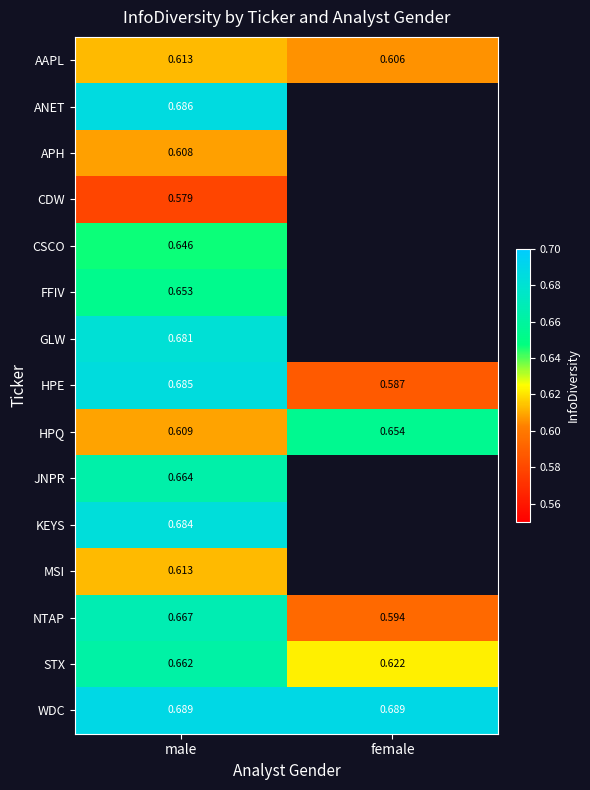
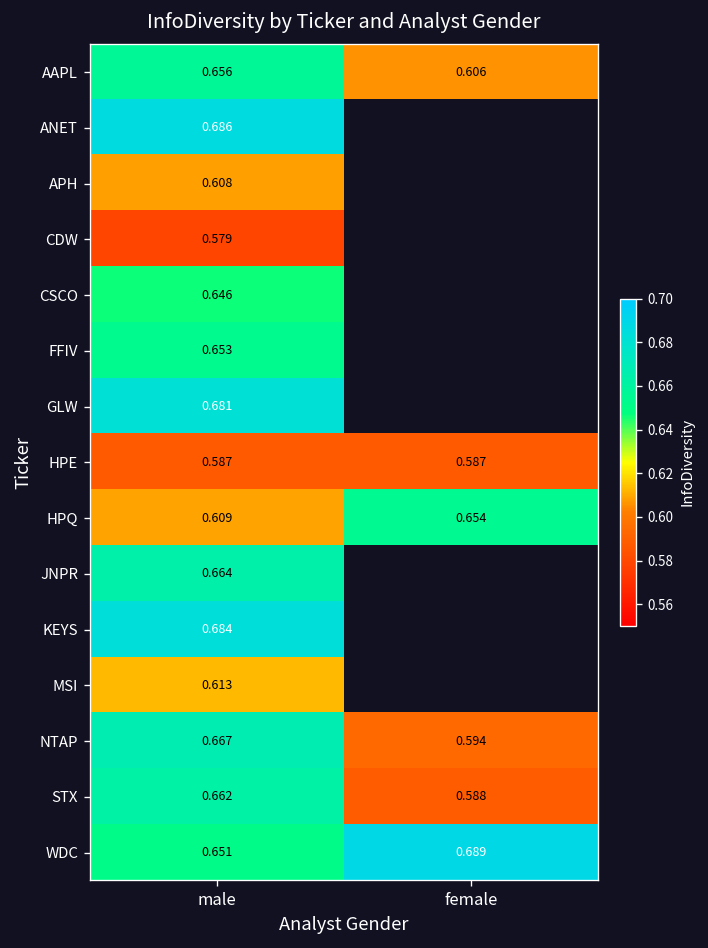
  {
    "AAPL": {
-     "male": 0.613,
+     "male": 0.656,
      "female": 0.606
    },
    "ANET": {
      "male": 0.686
    },
    "APH": {
      "male": 0.608
    },
    "CDW": {
      "male": 0.579
    },
    "CSCO": {
      "male": 0.646
    },
    "FFIV": {
      "male": 0.653
    },
    "GLW": {
      "male": 0.681
    },
    "HPE": {
-     "male": 0.685,
+     "male": 0.587,
      "female": 0.587
    },
    "HPQ": {
      "male": 0.609,
      "female": 0.654
    },
    "JNPR": {
      "male": 0.664
    },
    "KEYS": {
      "male": 0.684
    },
    "MSI": {
      "male": 0.613
    },
    "NTAP": {
      "male": 0.667,
      "female": 0.594
    },
    "STX": {
      "male": 0.662,
-     "female": 0.622
+     "female": 0.588
    },
    "WDC": {
-     "male": 0.689,
+     "male": 0.651,
      "female": 0.689
    }
  }
